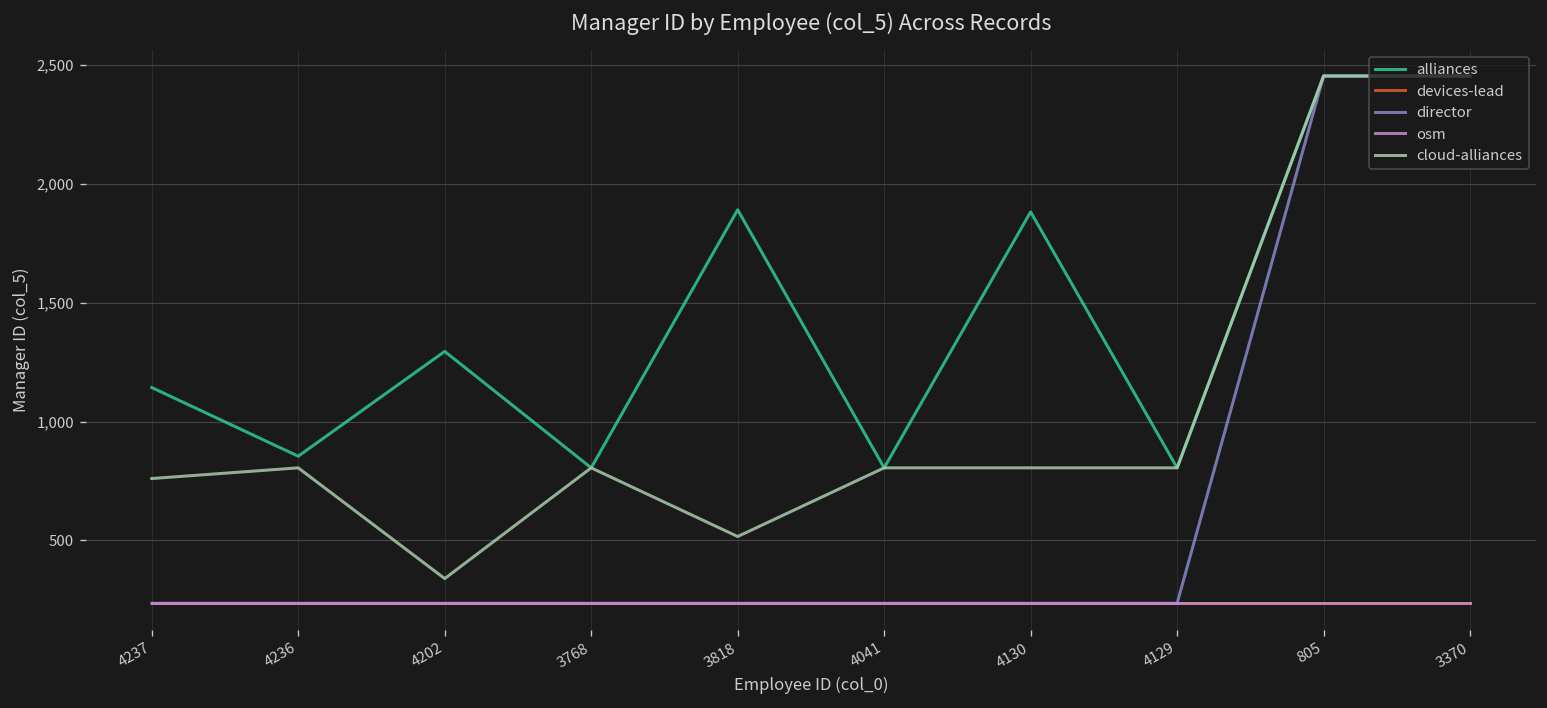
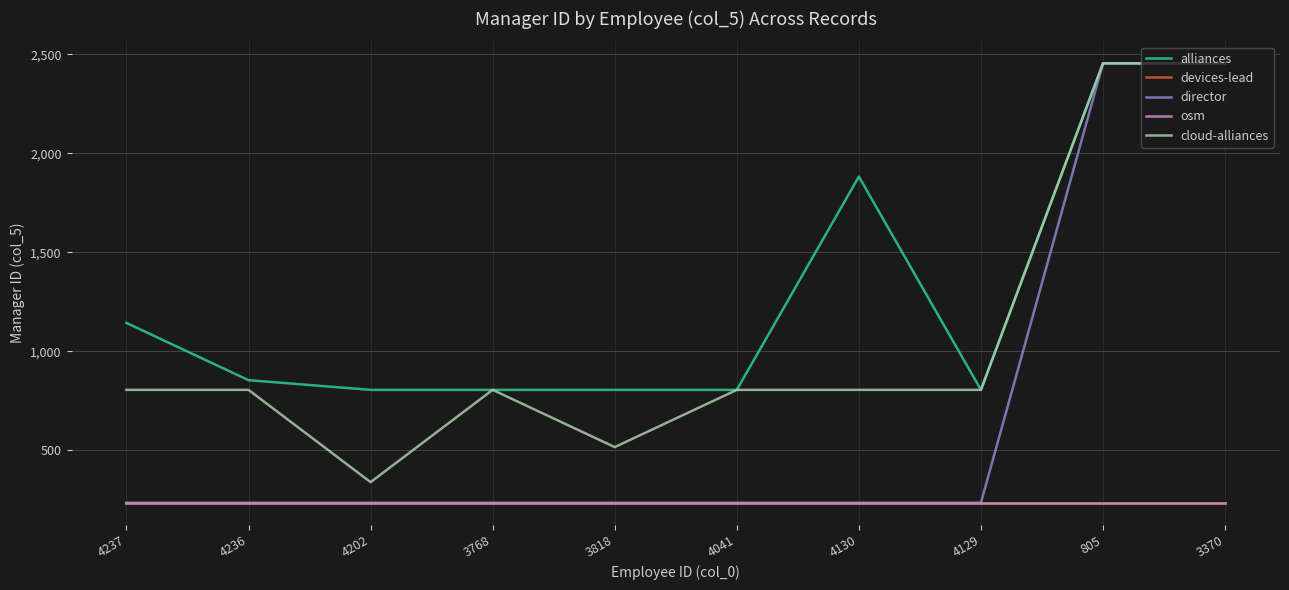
  {
    "alliances": {
      "4237": "1,140",
      "4236": "850",
-     "4202": "1,300",
-     "3818": "1,890",
+     "4202": "810",
+     "3818": "810",
      "4130": "1,880"
    },
    "osm": {
      "805": "240",
      "3370": "240"
    },
    "cloud-alliances": {
-     "4237": "760",
+     "4237": "810",
      "4236": "810",
      "4202": "340",
      "3818": "520",
      "4130": "810"
    }
  }
